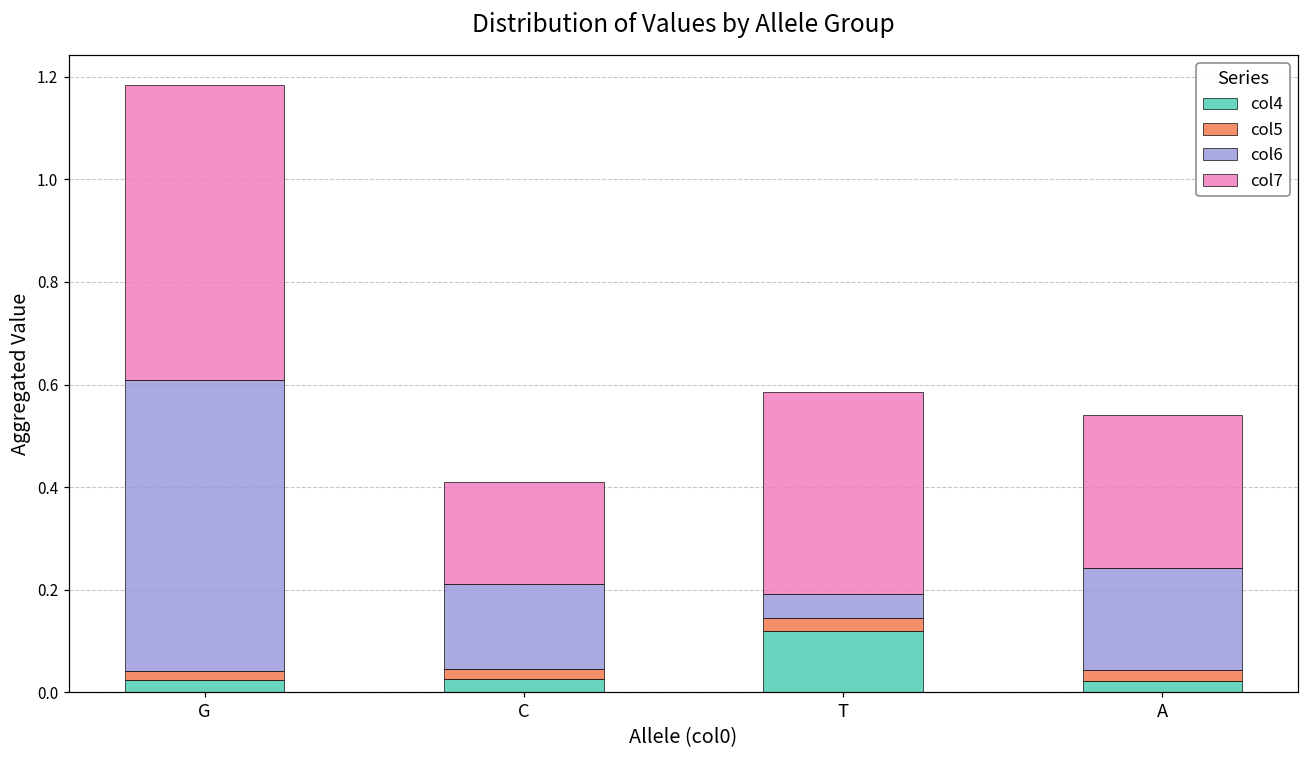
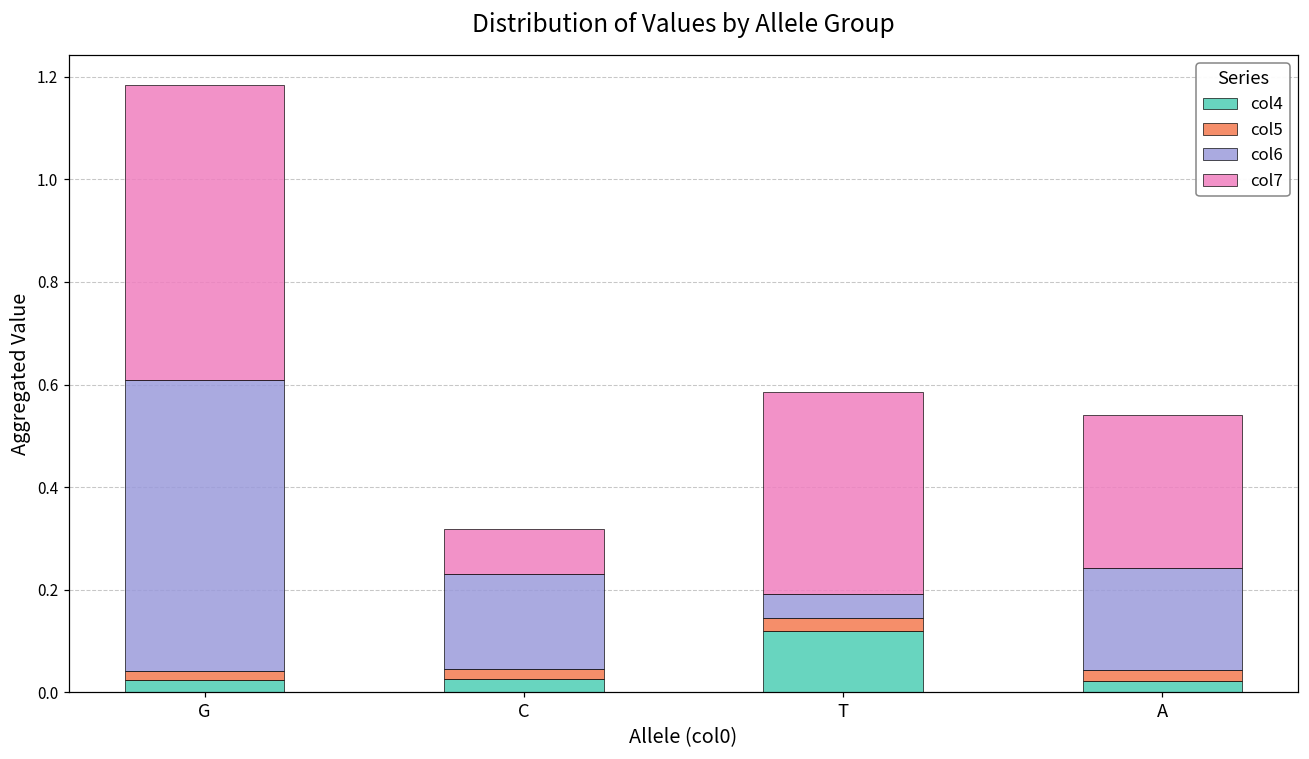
  {
    "col4": {
      "G": 0.02,
      "C": 0.03,
      "T": 0.12,
      "A": 0.02
    },
    "col5": {
      "G": 0.02,
      "C": 0.02,
      "T": 0.03,
      "A": 0.02
    },
    "col6": {
      "G": 0.57,
-     "C": 0.17,
+     "C": 0.18,
      "T": 0.05,
      "A": 0.20
    },
    "col7": {
      "G": 0.57,
-     "C": 0.20,
+     "C": 0.09,
      "T": 0.39,
      "A": 0.30
    }
  }
